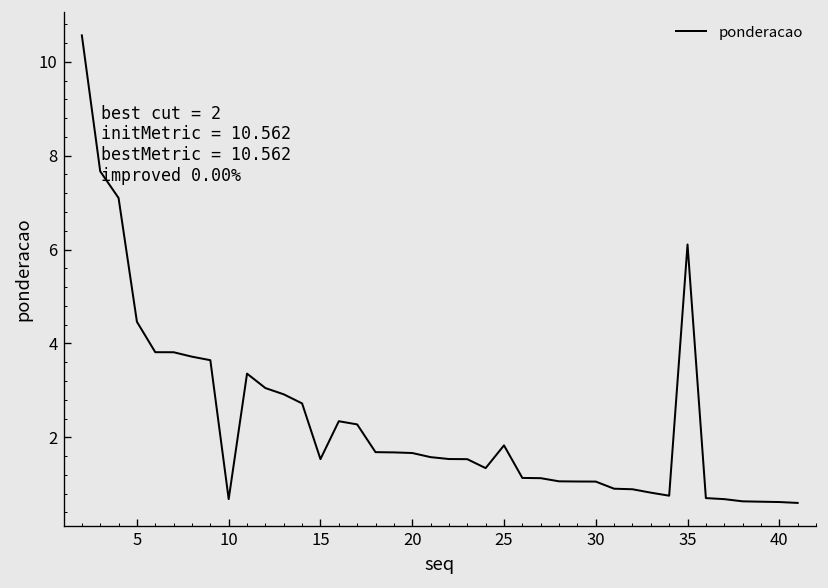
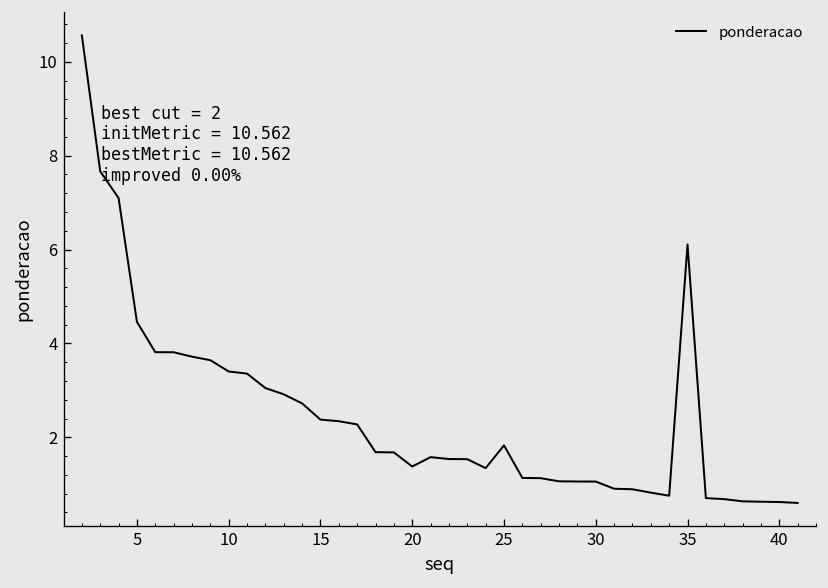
  {
    "5": 4.5,
-   "10": 0.7,
-   "15": 1.5,
-   "20": 1.7,
+   "10": 3.4,
+   "15": 2.4,
+   "20": 1.4,
    "25": 1.8,
    "30": 1.1,
    "35": 6.1,
    "40": 0.6
  }
